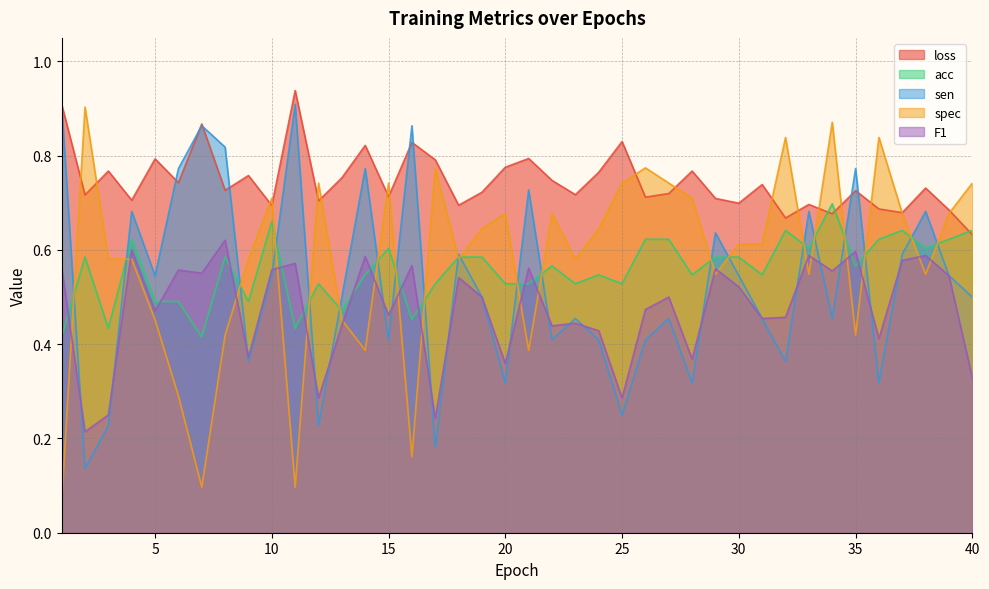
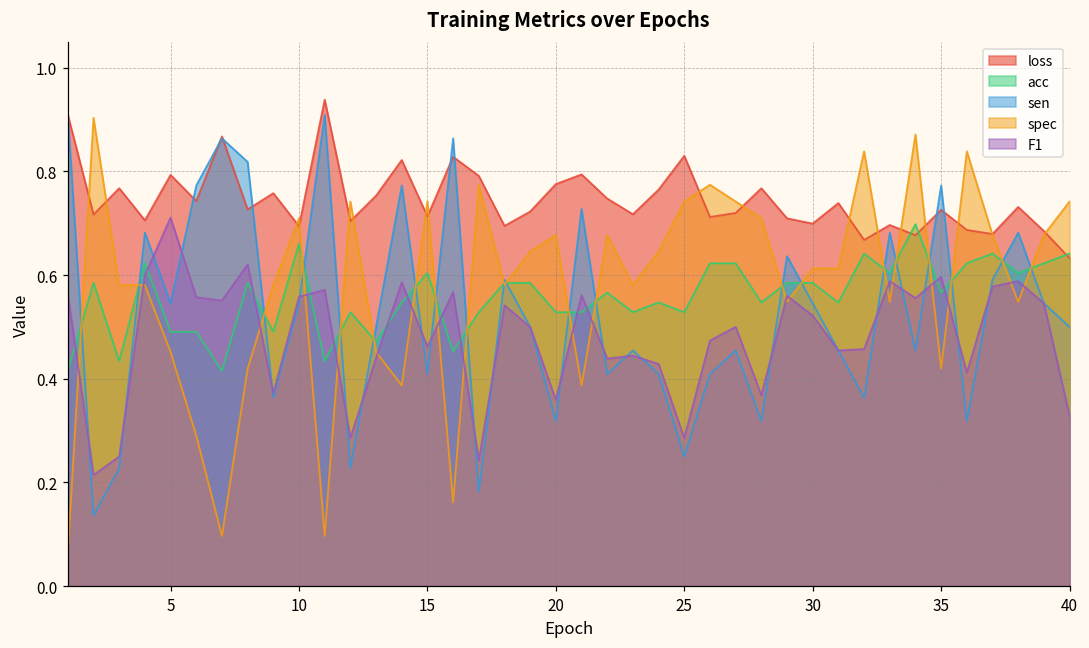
  {
    "loss": {
      "5": 0.79,
      "10": 0.69,
      "15": 0.71,
      "20": 0.78,
      "25": 0.83,
      "30": 0.70,
      "35": 0.73,
      "40": 0.63
    },
    "acc": {
      "5": 0.49,
      "10": 0.66,
      "15": 0.60,
      "20": 0.53,
      "25": 0.53,
      "30": 0.58,
      "35": 0.57,
      "40": 0.64
    },
    "sen": {
      "5": 0.55,
      "10": 0.55,
      "15": 0.41,
      "20": 0.32,
      "25": 0.25,
      "30": 0.55,
      "35": 0.77,
      "40": 0.50
    },
    "spec": {
      "5": 0.45,
      "10": 0.71,
      "15": 0.74,
      "20": 0.68,
      "25": 0.74,
      "30": 0.61,
      "35": 0.42,
      "40": 0.74
    },
    "F1": {
-     "5": 0.47,
+     "5": 0.71,
      "10": 0.56,
      "15": 0.46,
      "20": 0.36,
      "25": 0.29,
      "30": 0.52,
      "35": 0.60,
      "40": 0.33
    }
  }
